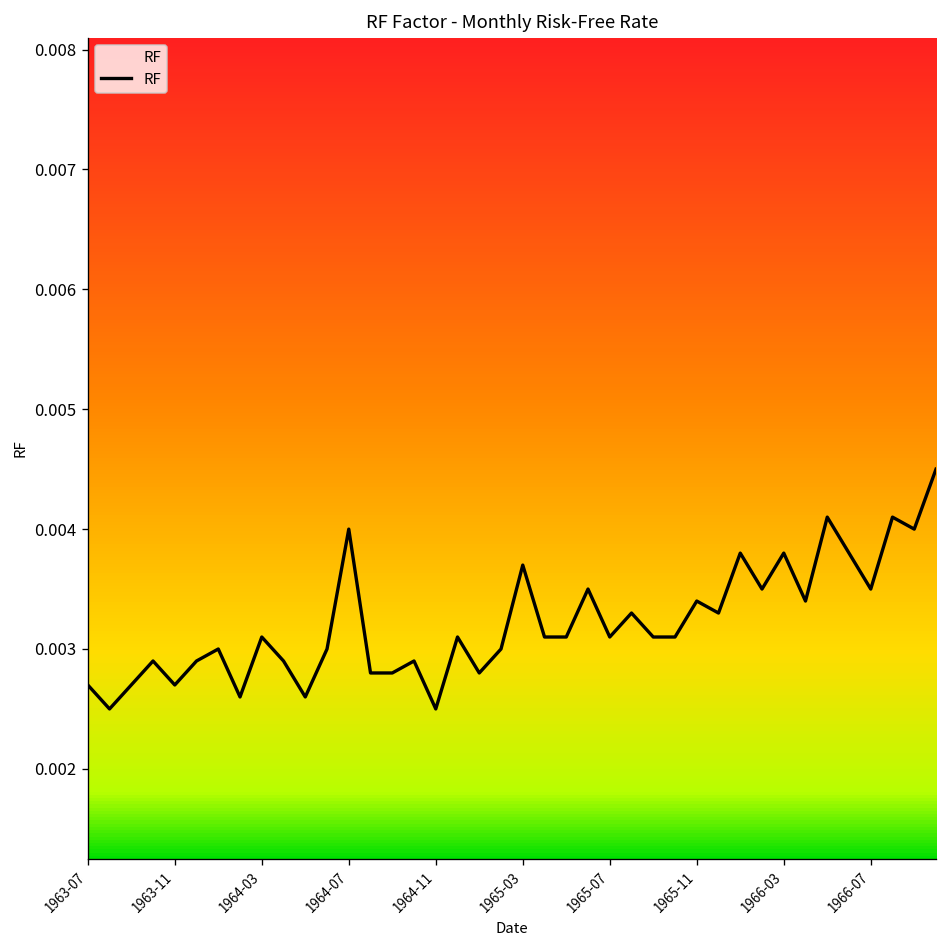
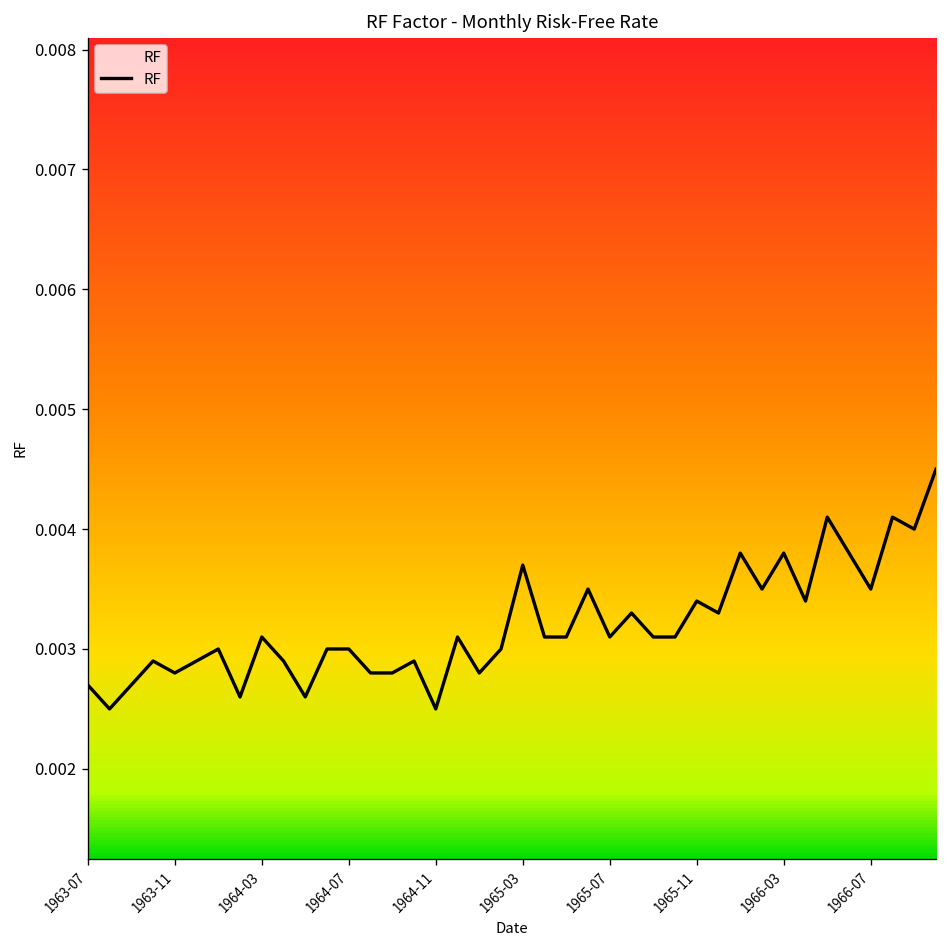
  {
    "1963-07": 0.0027,
-   "1963-11": 0.0027,
+   "1963-11": 0.0028,
    "1964-03": 0.0031,
-   "1964-07": 0.004,
+   "1964-07": 0.003,
    "1964-11": 0.0025,
    "1965-03": 0.0037,
    "1965-07": 0.0031,
    "1965-11": 0.0034,
    "1966-03": 0.0038,
    "1966-07": 0.0035
  }
